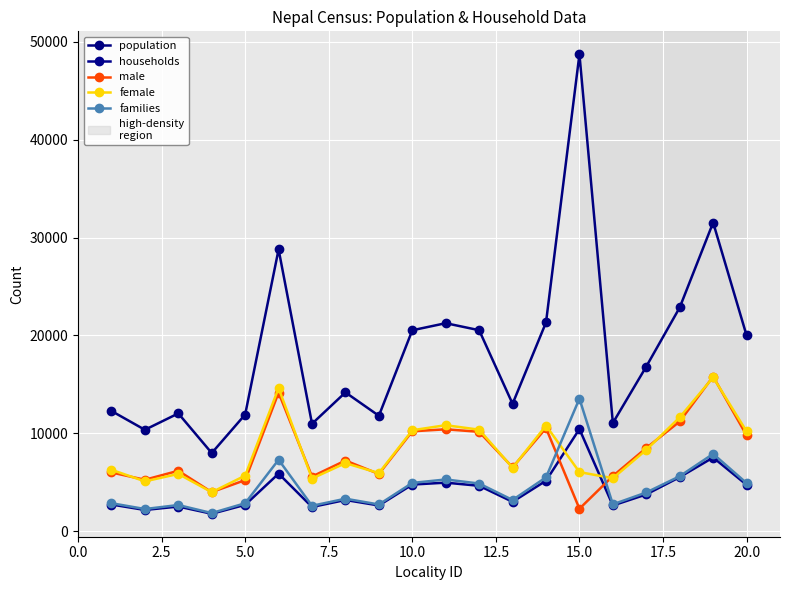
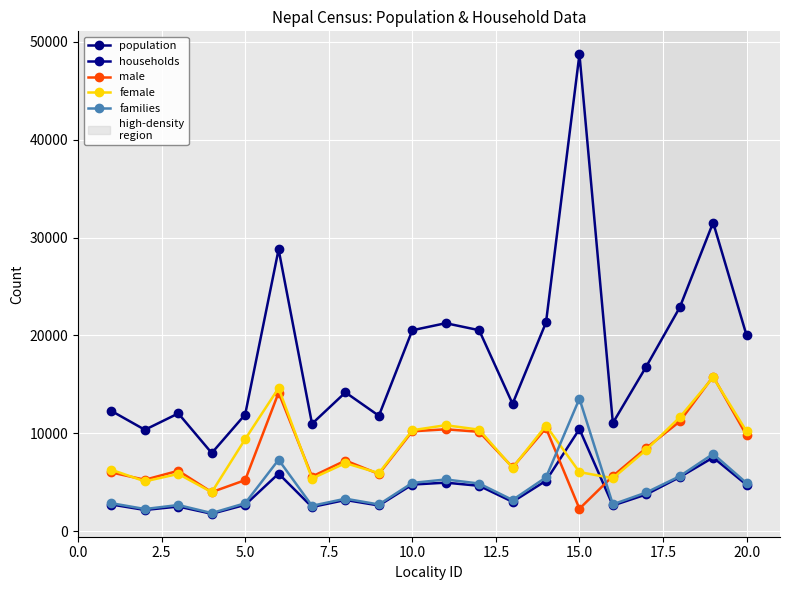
  {
    "male": {
      "5.0": 5000,
      "15.0": 2000,
      "20.0": 10000
    },
    "female": {
-     "5.0": 6000,
+     "5.0": 9000,
      "15.0": 6000,
      "20.0": 10000
    },
    "families": {
      "15.0": 14000
    }
  }
